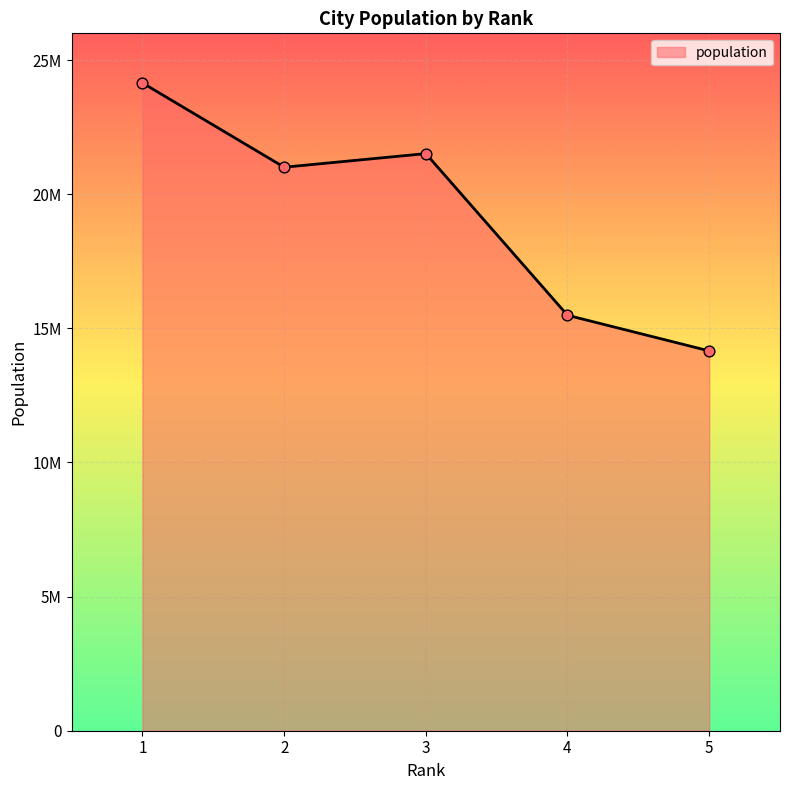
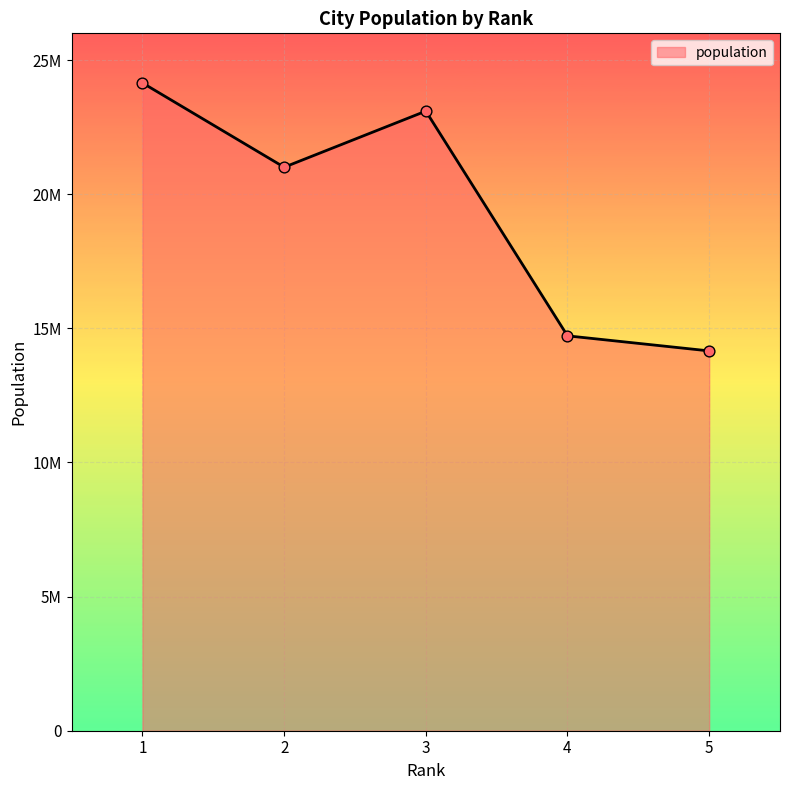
  {
    "1": 24200000,
    "2": 21000000,
-   "3": 21500000,
-   "4": 15500000,
+   "3": 23100000,
+   "4": 14700000,
    "5": 14200000
  }
